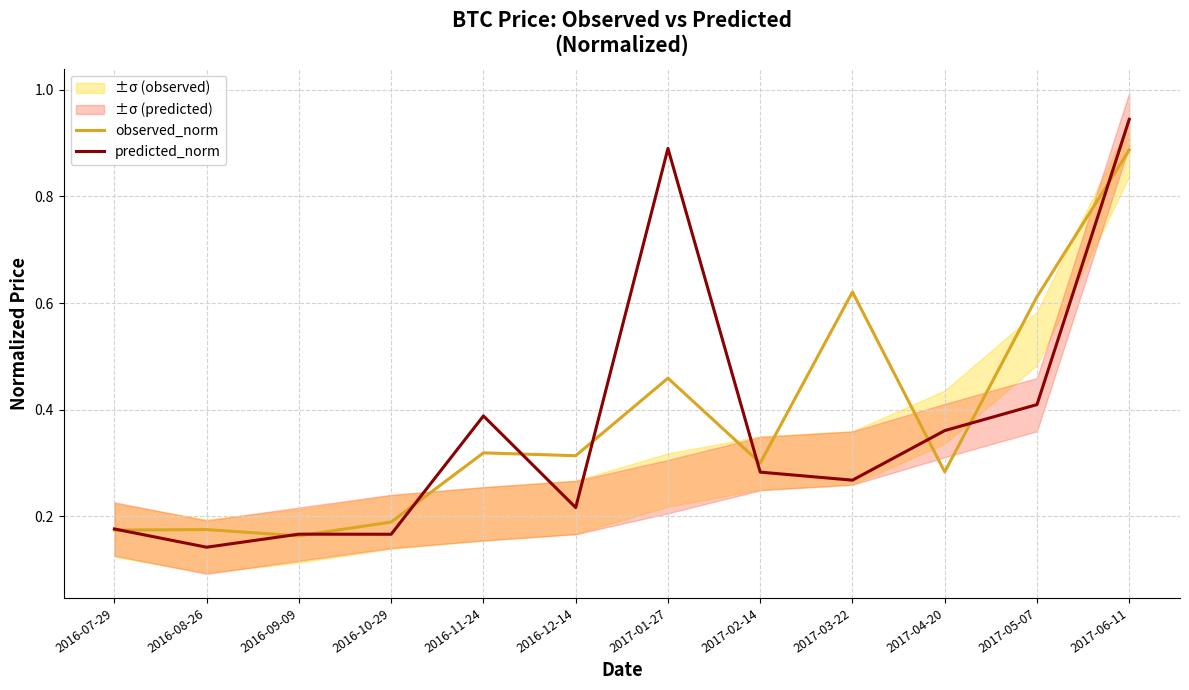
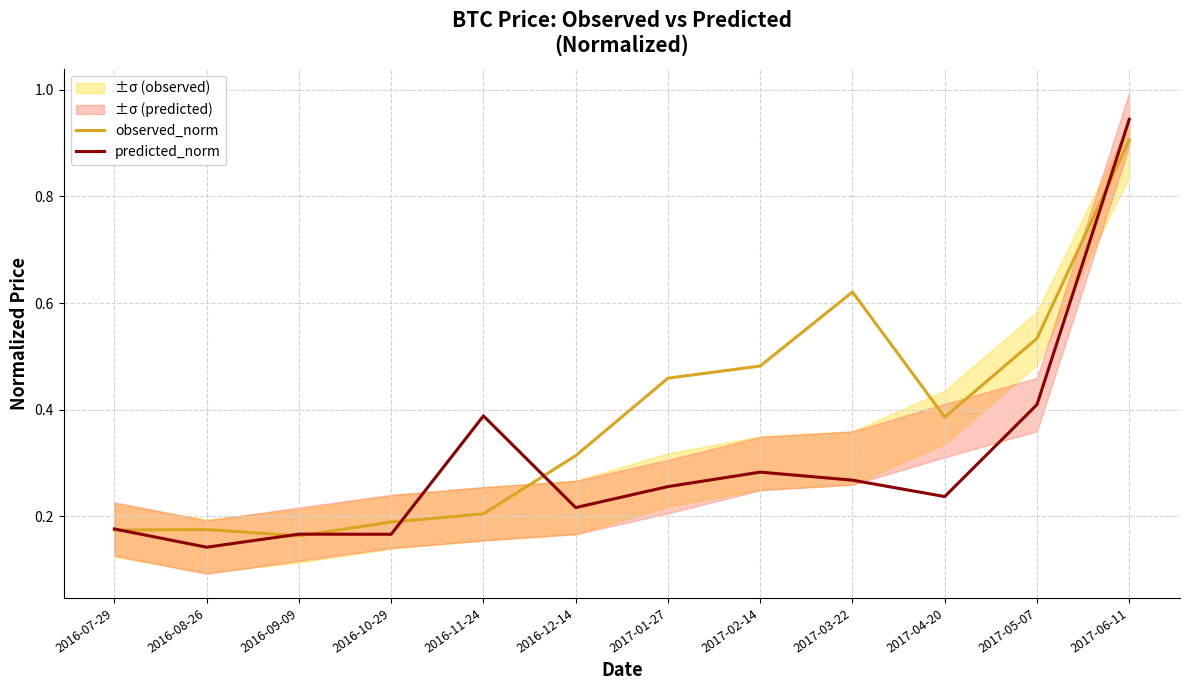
  {
    "observed_norm": {
      "2016-08-26": 0.18,
      "2016-10-29": 0.19,
-     "2016-11-24": 0.32,
+     "2016-11-24": 0.20,
      "2016-12-14": 0.31,
      "2017-01-27": 0.46,
-     "2017-02-14": 0.30,
+     "2017-02-14": 0.48,
      "2017-03-22": 0.62,
-     "2017-04-20": 0.28,
-     "2017-05-07": 0.61,
-     "2017-06-11": 0.89
+     "2017-04-20": 0.39,
+     "2017-05-07": 0.53,
+     "2017-06-11": 0.91
    },
    "predicted_norm": {
      "2016-08-26": 0.14,
      "2016-10-29": 0.17,
      "2016-11-24": 0.39,
      "2016-12-14": 0.22,
-     "2017-01-27": 0.89,
+     "2017-01-27": 0.26,
      "2017-02-14": 0.28,
      "2017-03-22": 0.27,
-     "2017-04-20": 0.36,
+     "2017-04-20": 0.24,
      "2017-05-07": 0.41,
      "2017-06-11": 0.94
    }
  }
